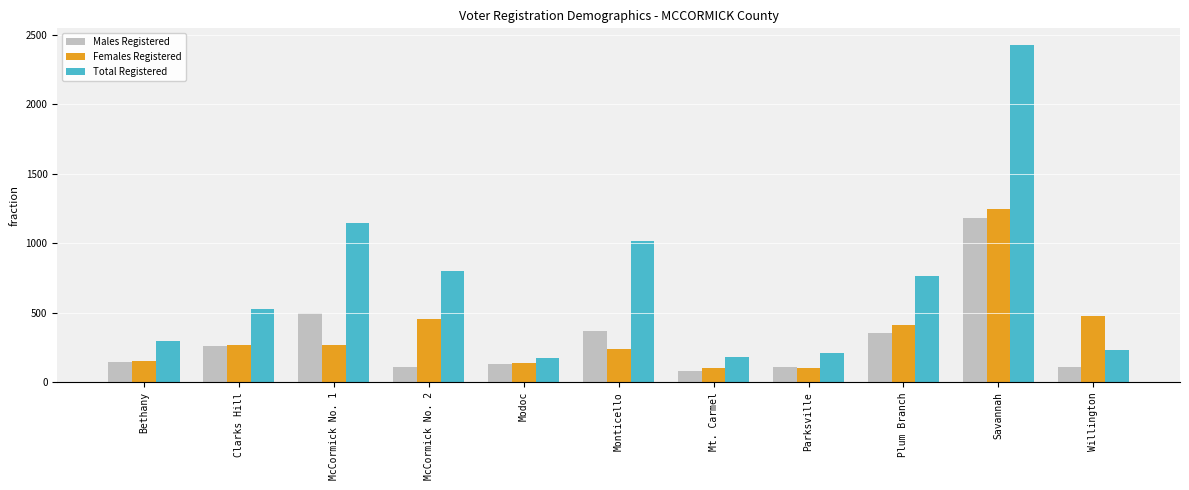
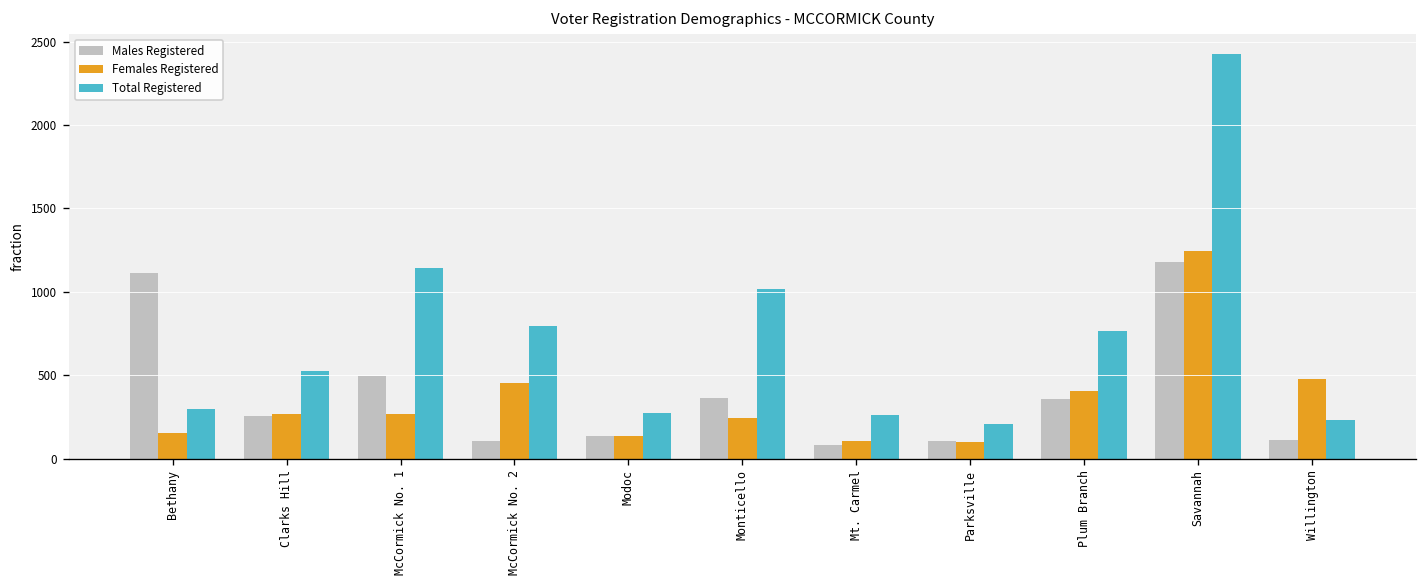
  {
    "Males Registered": {
-     "Bethany": 140,
+     "Bethany": 1110,
      "Clarks Hill": 260,
      "McCormick No. 1": 500,
      "McCormick No. 2": 110,
      "Modoc": 130,
      "Monticello": 370,
      "Mt. Carmel": 80,
      "Parksville": 110,
      "Plum Branch": 360,
      "Savannah": 1180,
      "Willington": 110
    },
    "Females Registered": {
      "Bethany": 160,
      "Clarks Hill": 270,
      "McCormick No. 1": 270,
      "McCormick No. 2": 450,
      "Modoc": 140,
      "Monticello": 240,
      "Mt. Carmel": 100,
      "Parksville": 100,
      "Plum Branch": 410,
      "Savannah": 1250,
      "Willington": 480
    },
    "Total Registered": {
      "Bethany": 300,
      "Clarks Hill": 530,
      "McCormick No. 1": 1140,
      "McCormick No. 2": 800,
-     "Modoc": 180,
+     "Modoc": 270,
      "Monticello": 1020,
-     "Mt. Carmel": 180,
+     "Mt. Carmel": 260,
      "Parksville": 210,
      "Plum Branch": 770,
      "Savannah": 2420,
      "Willington": 230
    }
  }
